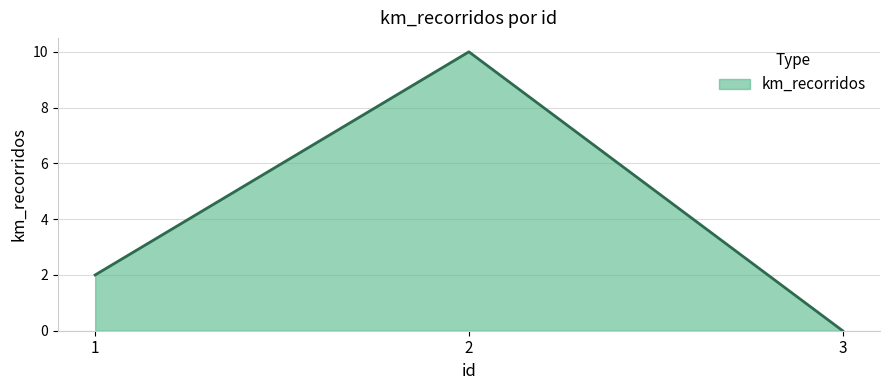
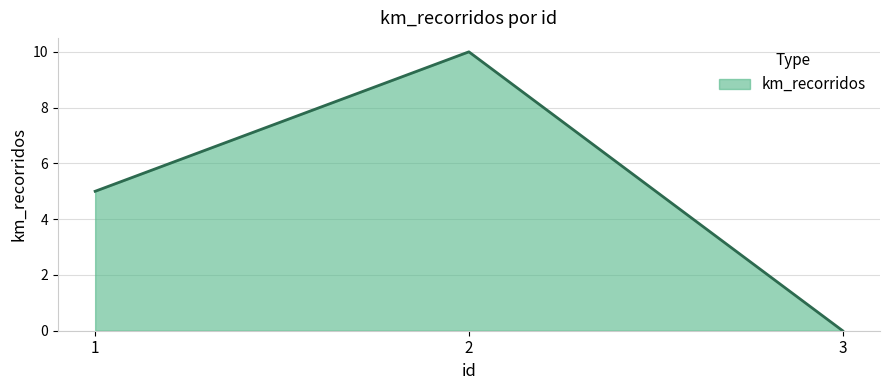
  {
-   "1": 2,
+   "1": 5,
    "2": 10,
    "3": 0
  }
